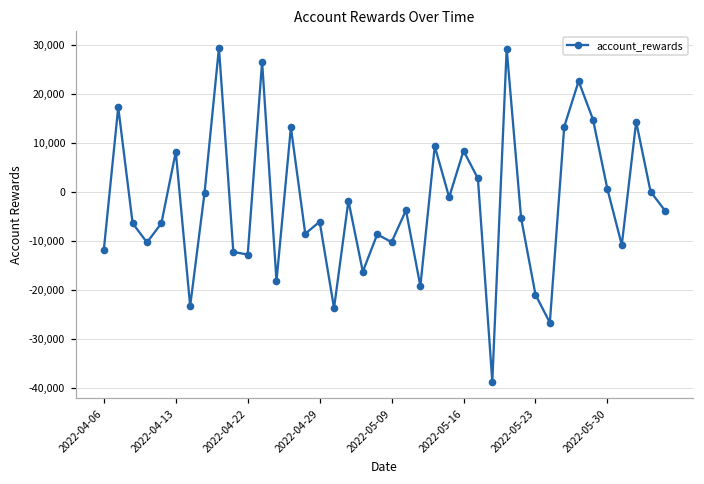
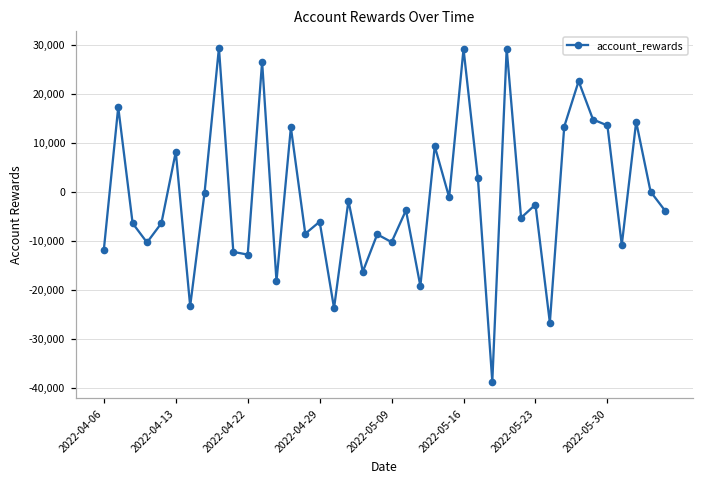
  {
    "2022-04-06": "-12,000",
    "2022-04-13": "8,000",
    "2022-04-22": "-13,000",
    "2022-04-29": "-6,000",
    "2022-05-09": "-10,000",
-   "2022-05-16": "8,000",
-   "2022-05-23": "-21,000",
-   "2022-05-30": "1,000"
+   "2022-05-16": "29,000",
+   "2022-05-23": "-3,000",
+   "2022-05-30": "14,000"
  }
